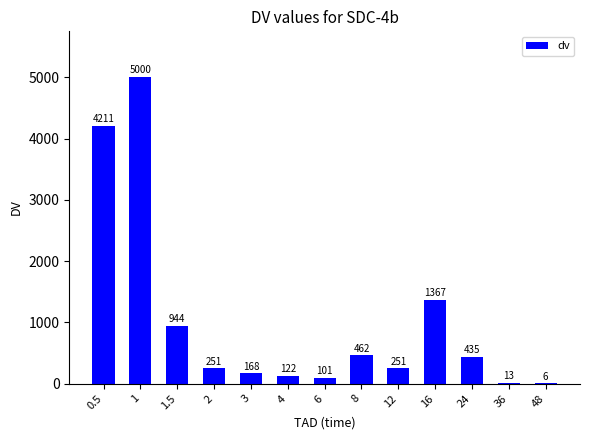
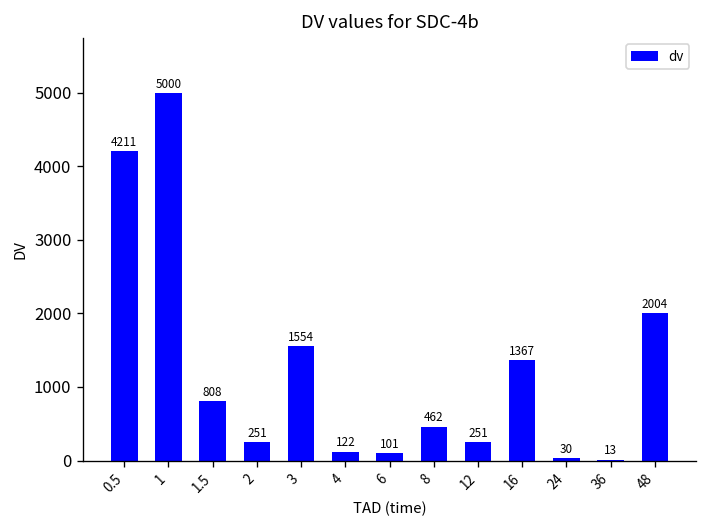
  {
    "0.5": 4211,
    "1": 5000,
-   "1.5": 944,
+   "1.5": 808,
    "2": 251,
-   "3": 168,
+   "3": 1554,
    "4": 122,
    "6": 101,
    "8": 462,
    "12": 251,
    "16": 1367,
-   "24": 435,
+   "24": 30,
    "36": 13,
-   "48": 6
+   "48": 2004
  }
